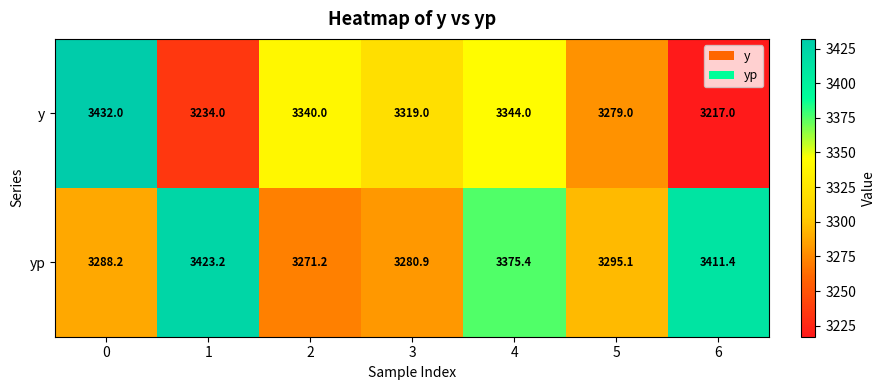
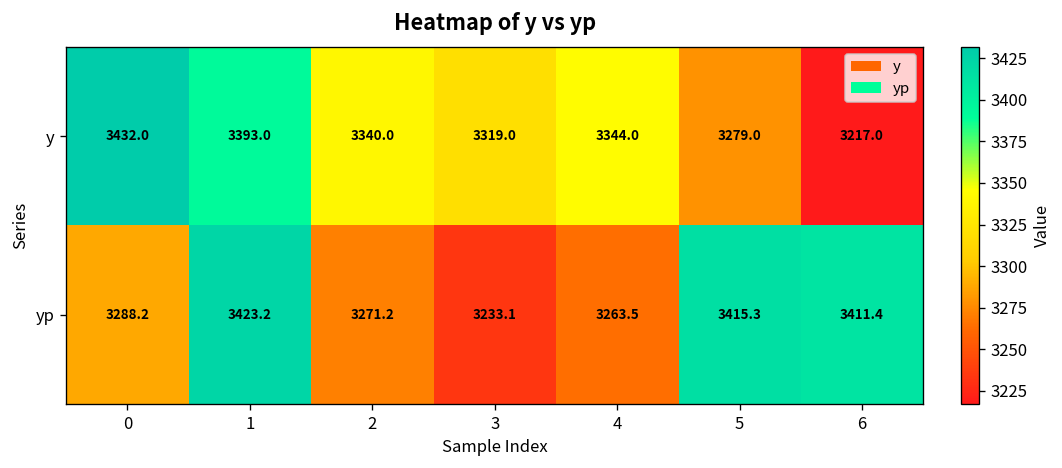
  {
    "y": {
      "0": 3432.0,
-     "1": 3234.0,
+     "1": 3393.0,
      "2": 3340.0,
      "3": 3319.0,
      "4": 3344.0,
      "5": 3279.0,
      "6": 3217.0
    },
    "yp": {
      "0": 3288.2,
      "1": 3423.2,
      "2": 3271.2,
-     "3": 3280.9,
-     "4": 3375.4,
-     "5": 3295.1,
+     "3": 3233.1,
+     "4": 3263.5,
+     "5": 3415.3,
      "6": 3411.4
    }
  }
